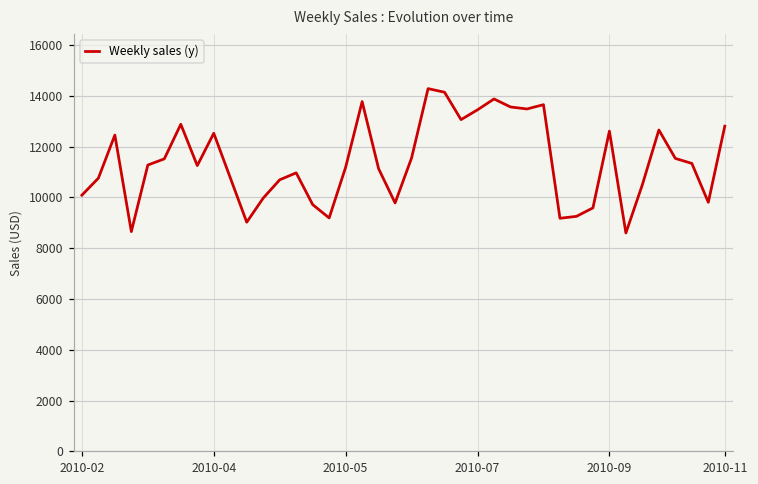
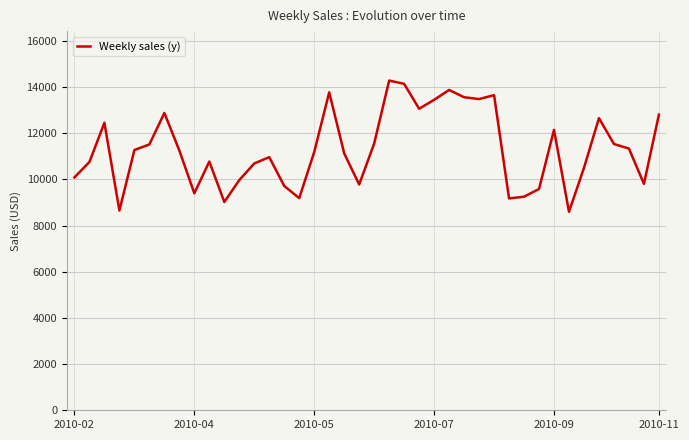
  {
    "2010-02": 10100,
-   "2010-04": 12500,
+   "2010-04": 9400,
    "2010-05": 11200,
    "2010-07": 13400,
-   "2010-09": 12600,
+   "2010-09": 12100,
    "2010-11": 12800
  }
